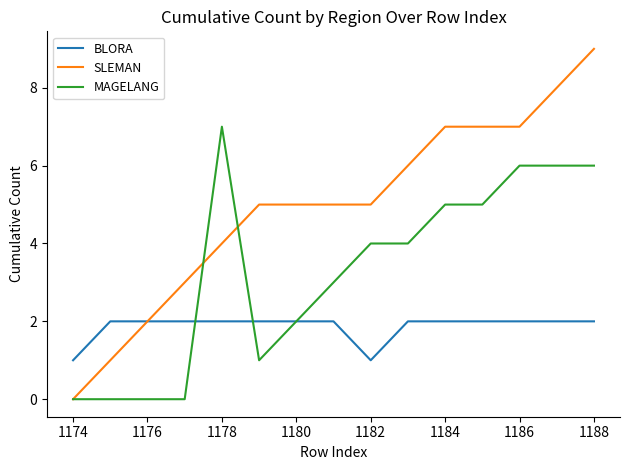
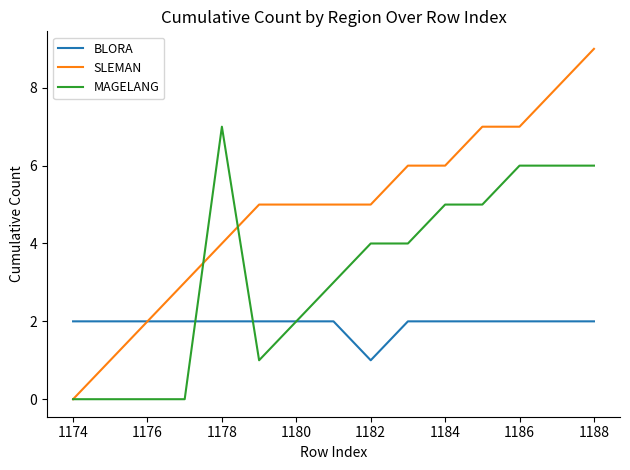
  {
    "BLORA": {
-     "1174": 1,
+     "1174": 2,
      "1178": 2,
      "1182": 1,
      "1184": 2,
      "1186": 2,
      "1188": 2
    },
    "SLEMAN": {
      "1178": 4,
      "1180": 5,
      "1182": 5,
-     "1184": 7,
+     "1184": 6,
      "1186": 7,
      "1188": 9
    },
    "MAGELANG": {
      "1176": 0,
      "1178": 7,
      "1182": 4,
      "1184": 5,
      "1186": 6,
      "1188": 6
    }
  }
